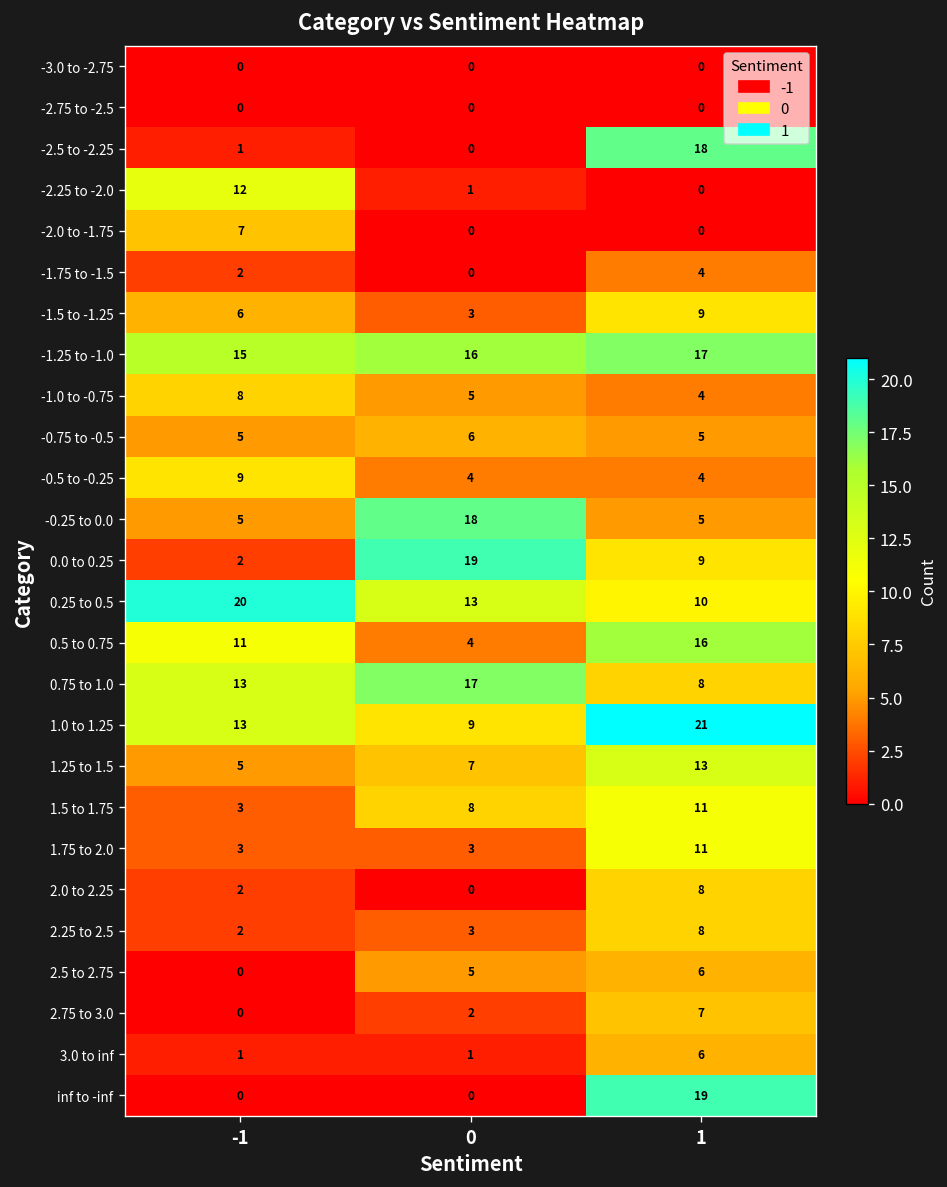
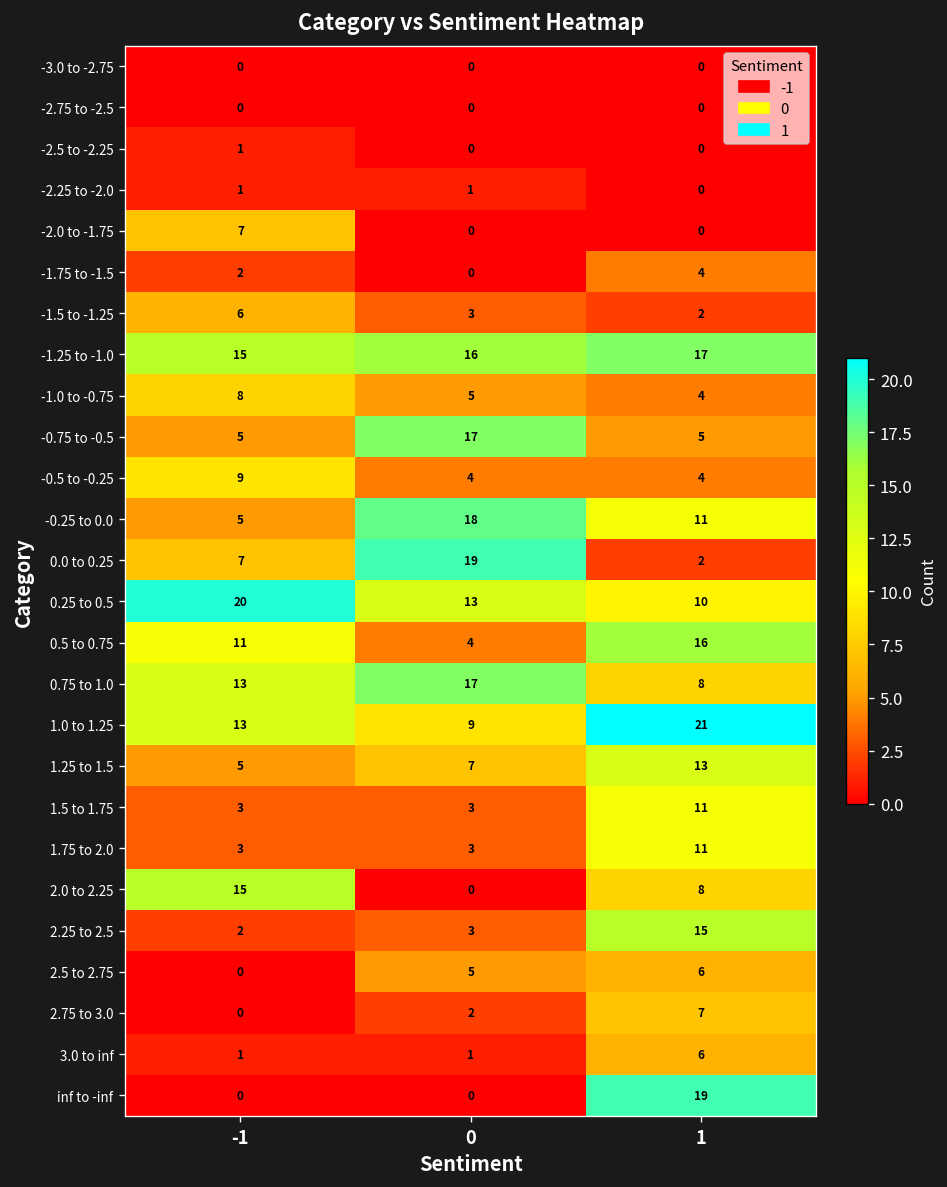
  {
    "-3.0 to -2.75": {
      "-1": 0,
      "0": 0,
      "1": 0
    },
    "-2.75 to -2.5": {
      "-1": 0,
      "0": 0,
      "1": 0
    },
    "-2.5 to -2.25": {
      "-1": 1,
      "0": 0,
-     "1": 18
+     "1": 0
    },
    "-2.25 to -2.0": {
-     "-1": 12,
+     "-1": 1,
      "0": 1,
      "1": 0
    },
    "-2.0 to -1.75": {
      "-1": 7,
      "0": 0,
      "1": 0
    },
    "-1.75 to -1.5": {
      "-1": 2,
      "0": 0,
      "1": 4
    },
    "-1.5 to -1.25": {
      "-1": 6,
      "0": 3,
-     "1": 9
+     "1": 2
    },
    "-1.25 to -1.0": {
      "-1": 15,
      "0": 16,
      "1": 17
    },
    "-1.0 to -0.75": {
      "-1": 8,
      "0": 5,
      "1": 4
    },
    "-0.75 to -0.5": {
      "-1": 5,
-     "0": 6,
+     "0": 17,
      "1": 5
    },
    "-0.5 to -0.25": {
      "-1": 9,
      "0": 4,
      "1": 4
    },
    "-0.25 to 0.0": {
      "-1": 5,
      "0": 18,
-     "1": 5
+     "1": 11
    },
    "0.0 to 0.25": {
-     "-1": 2,
+     "-1": 7,
      "0": 19,
-     "1": 9
+     "1": 2
    },
    "0.25 to 0.5": {
      "-1": 20,
      "0": 13,
      "1": 10
    },
    "0.5 to 0.75": {
      "-1": 11,
      "0": 4,
      "1": 16
    },
    "0.75 to 1.0": {
      "-1": 13,
      "0": 17,
      "1": 8
    },
    "1.0 to 1.25": {
      "-1": 13,
      "0": 9,
      "1": 21
    },
    "1.25 to 1.5": {
      "-1": 5,
      "0": 7,
      "1": 13
    },
    "1.5 to 1.75": {
      "-1": 3,
-     "0": 8,
+     "0": 3,
      "1": 11
    },
    "1.75 to 2.0": {
      "-1": 3,
      "0": 3,
      "1": 11
    },
    "2.0 to 2.25": {
-     "-1": 2,
+     "-1": 15,
      "0": 0,
      "1": 8
    },
    "2.25 to 2.5": {
      "-1": 2,
      "0": 3,
-     "1": 8
+     "1": 15
    },
    "2.5 to 2.75": {
      "-1": 0,
      "0": 5,
      "1": 6
    },
    "2.75 to 3.0": {
      "-1": 0,
      "0": 2,
      "1": 7
    },
    "3.0 to inf": {
      "-1": 1,
      "0": 1,
      "1": 6
    },
    "inf to -inf": {
      "-1": 0,
      "0": 0,
      "1": 19
    }
  }
